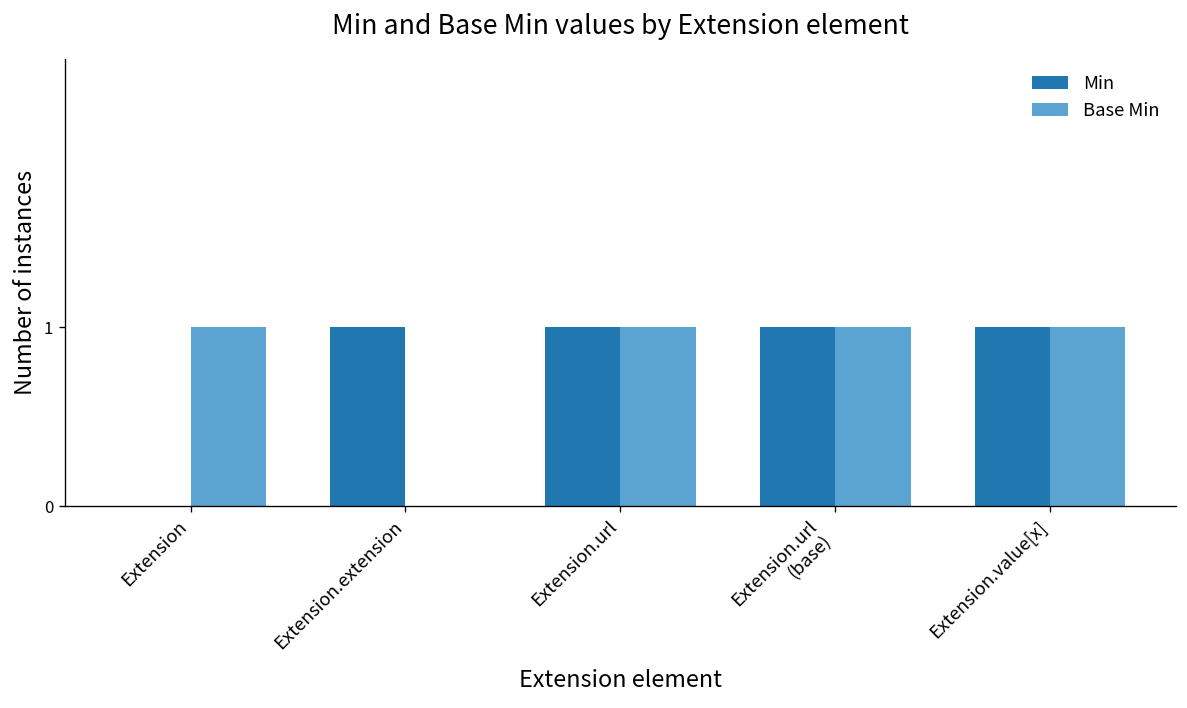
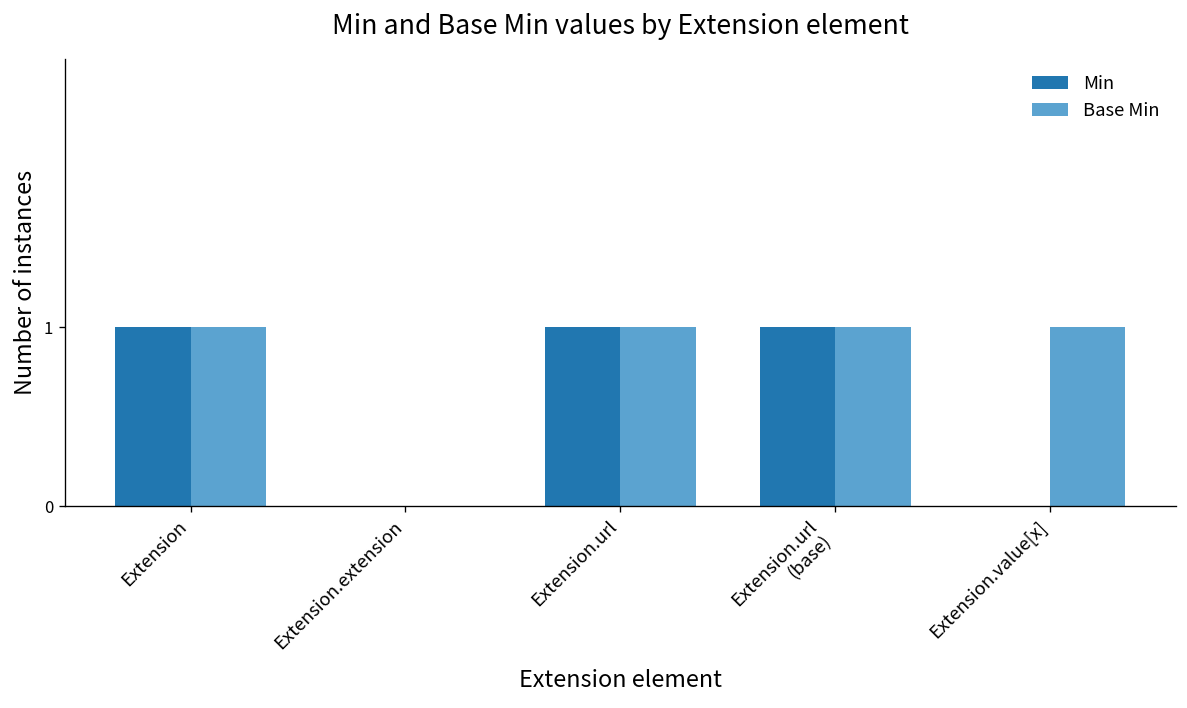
  {
    "Min": {
-     "Extension": 0,
-     "Extension.extension": 1,
+     "Extension": 1,
+     "Extension.extension": 0,
      "Extension.url": 1,
      "Extension.url (base)": 1,
-     "Extension.value[x]": 1
+     "Extension.value[x]": 0
    },
    "Base Min": {
      "Extension": 1,
      "Extension.extension": 0,
      "Extension.url": 1,
      "Extension.url (base)": 1,
      "Extension.value[x]": 1
    }
  }
